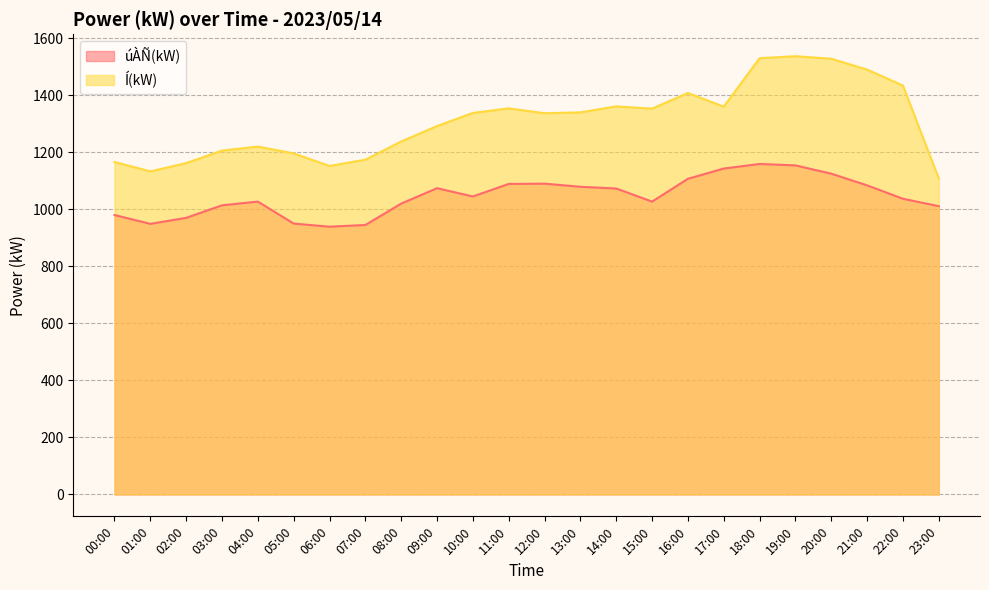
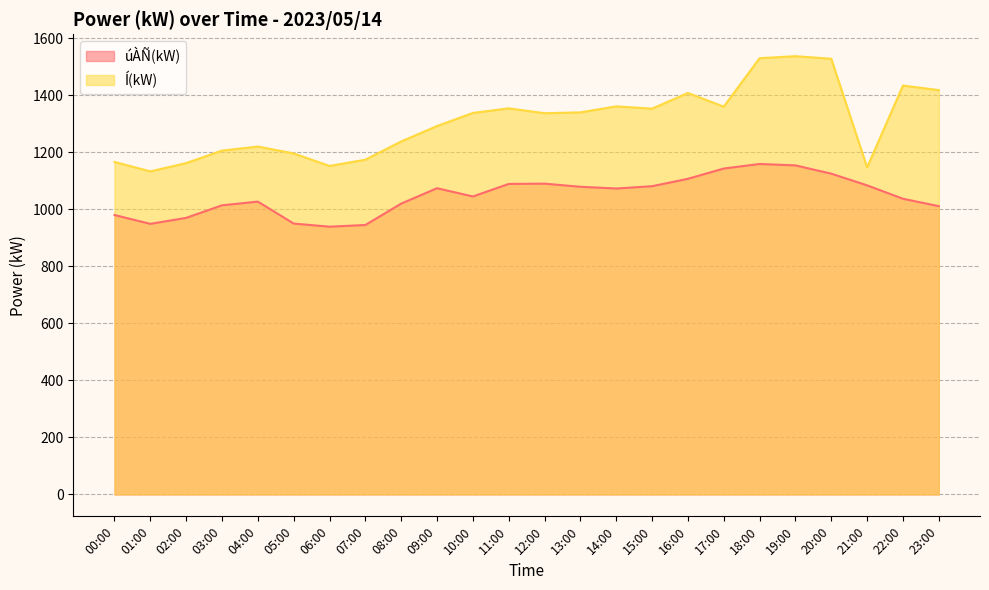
  {
    "úÀÑ(kW)": {
      "00:00": 980,
      "01:00": 950,
      "02:00": 970,
      "03:00": 1010,
      "04:00": 1030,
      "05:00": 950,
      "06:00": 940,
      "07:00": 950,
      "08:00": 1020,
      "09:00": 1070,
      "10:00": 1050,
      "11:00": 1090,
      "12:00": 1090,
      "13:00": 1080,
      "14:00": 1070,
-     "15:00": 1030,
+     "15:00": 1080,
      "16:00": 1110,
      "17:00": 1140,
      "18:00": 1160,
      "19:00": 1150,
      "20:00": 1130,
      "21:00": 1080,
      "22:00": 1040,
      "23:00": 1010
    },
    "Í(kW)": {
      "00:00": 1170,
      "01:00": 1130,
      "02:00": 1160,
      "03:00": 1210,
      "04:00": 1220,
      "05:00": 1200,
      "06:00": 1150,
      "07:00": 1170,
      "08:00": 1240,
      "09:00": 1290,
      "10:00": 1340,
      "11:00": 1350,
      "12:00": 1340,
      "13:00": 1340,
      "14:00": 1360,
      "15:00": 1350,
      "16:00": 1410,
      "17:00": 1360,
      "18:00": 1530,
      "19:00": 1540,
      "20:00": 1530,
-     "21:00": 1490,
+     "21:00": 1150,
      "22:00": 1430,
-     "23:00": 1110
+     "23:00": 1420
    }
  }
